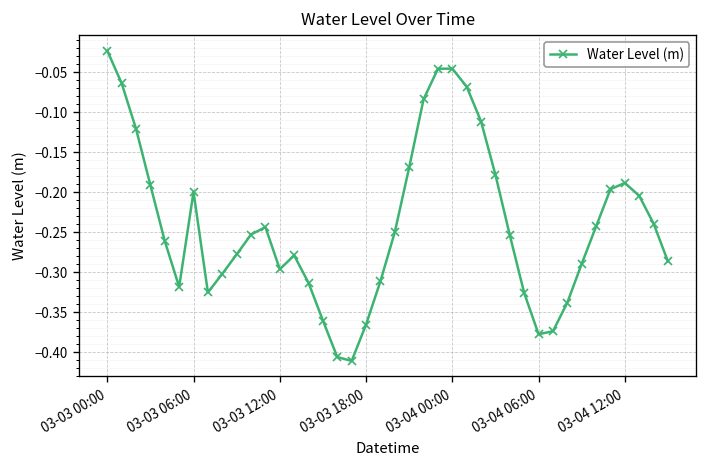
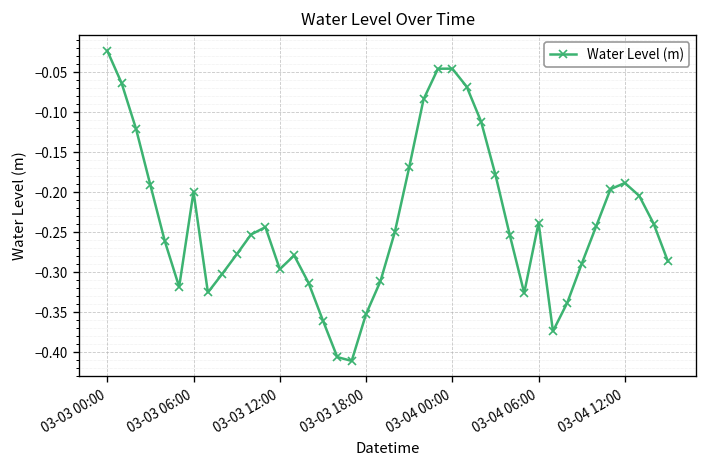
  {
    "03-03 00:00": -0.02,
    "03-03 06:00": -0.20,
    "03-03 12:00": -0.30,
-   "03-03 18:00": -0.37,
+   "03-03 18:00": -0.35,
    "03-04 00:00": -0.05,
-   "03-04 06:00": -0.38,
+   "03-04 06:00": -0.24,
    "03-04 12:00": -0.19
  }
